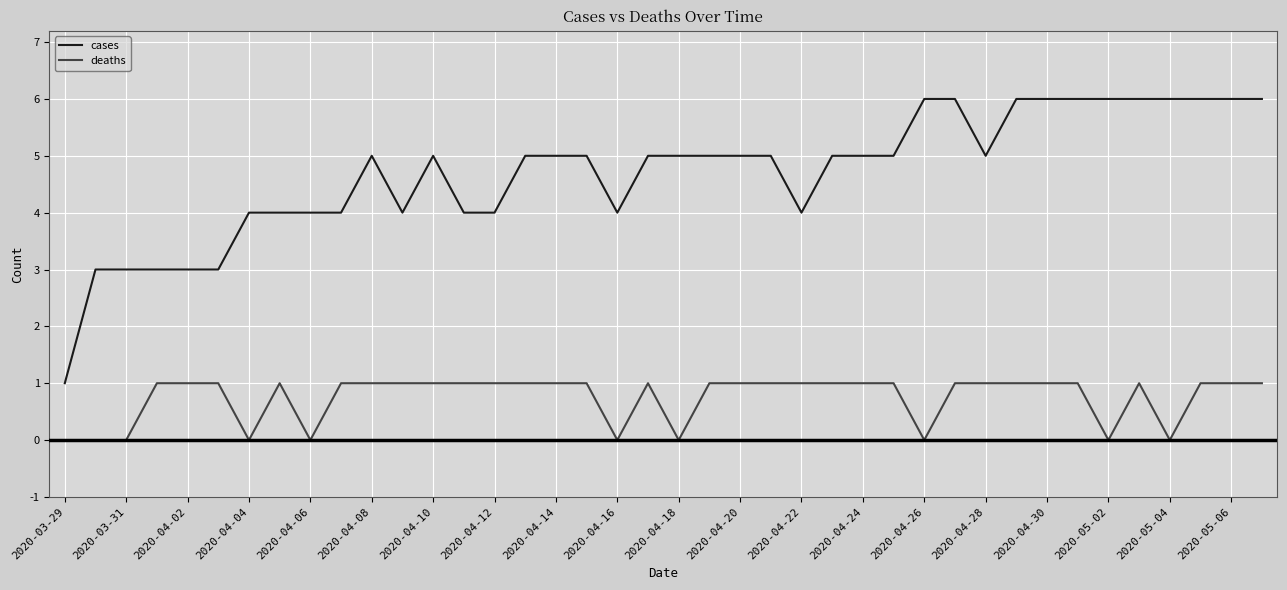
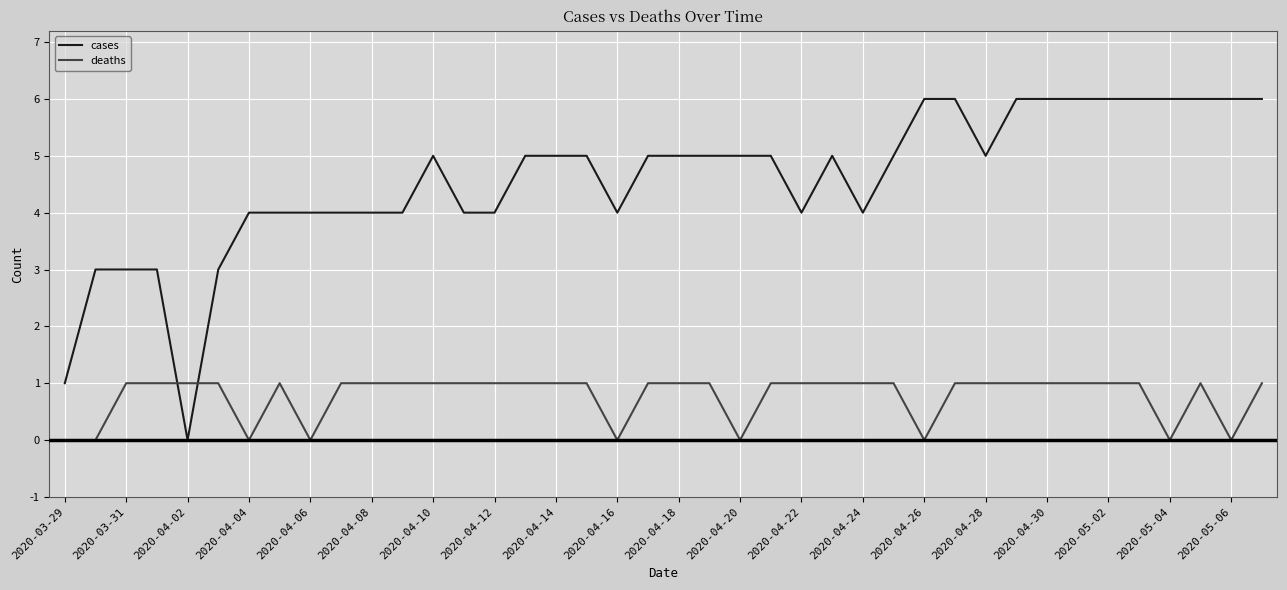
  {
    "cases": {
      "2020-03-29": 1,
      "2020-03-31": 3,
-     "2020-04-02": 3,
+     "2020-04-02": 0,
      "2020-04-04": 4,
      "2020-04-06": 4,
-     "2020-04-08": 5,
+     "2020-04-08": 4,
      "2020-04-10": 5,
      "2020-04-12": 4,
      "2020-04-14": 5,
      "2020-04-16": 4,
      "2020-04-18": 5,
      "2020-04-20": 5,
      "2020-04-22": 4,
-     "2020-04-24": 5,
+     "2020-04-24": 4,
      "2020-04-26": 6,
      "2020-04-28": 5,
      "2020-04-30": 6,
      "2020-05-02": 6,
      "2020-05-04": 6,
      "2020-05-06": 6
    },
    "deaths": {
      "2020-03-29": 0,
-     "2020-03-31": 0,
+     "2020-03-31": 1,
      "2020-04-02": 1,
      "2020-04-04": 0,
      "2020-04-06": 0,
      "2020-04-08": 1,
      "2020-04-10": 1,
      "2020-04-12": 1,
      "2020-04-14": 1,
      "2020-04-16": 0,
-     "2020-04-18": 0,
-     "2020-04-20": 1,
+     "2020-04-18": 1,
+     "2020-04-20": 0,
      "2020-04-22": 1,
      "2020-04-24": 1,
      "2020-04-26": 0,
      "2020-04-28": 1,
      "2020-04-30": 1,
-     "2020-05-02": 0,
+     "2020-05-02": 1,
      "2020-05-04": 0,
-     "2020-05-06": 1
+     "2020-05-06": 0
    }
  }
